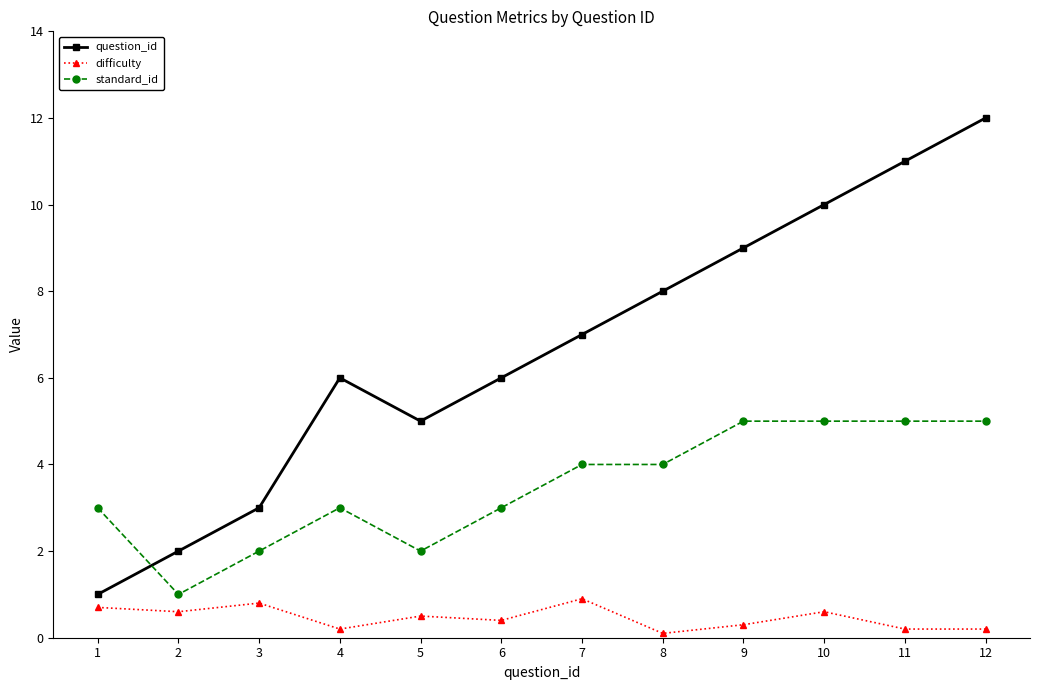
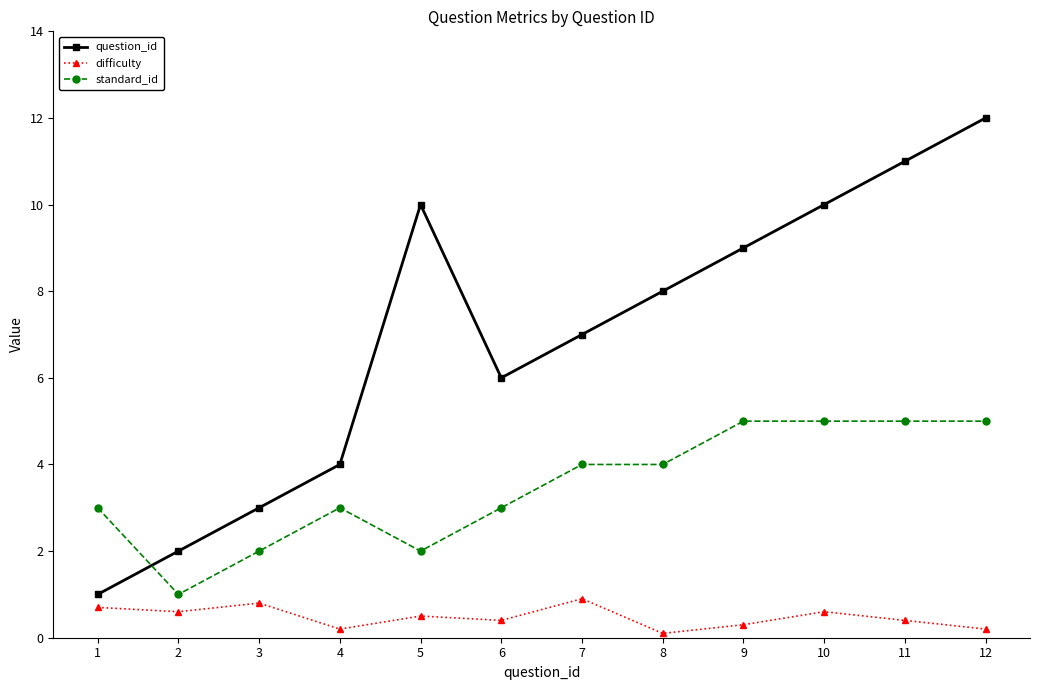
  {
    "question_id": {
      "1": 1,
      "2": 2,
      "3": 3,
-     "4": 6,
-     "5": 5,
+     "4": 4,
+     "5": 10,
      "6": 6,
      "7": 7,
      "8": 8,
      "9": 9,
      "10": 10,
      "11": 11,
      "12": 12
    },
    "difficulty": {
      "1": 0.7,
      "2": 0.6,
      "3": 0.8,
      "4": 0.2,
      "5": 0.5,
      "6": 0.4,
      "7": 0.9,
      "8": 0.1,
      "9": 0.3,
      "10": 0.6,
-     "11": 0.2,
+     "11": 0.4,
      "12": 0.2
    },
    "standard_id": {
      "1": 3.0,
      "2": 1.0,
      "3": 2.0,
      "4": 3.0,
      "5": 2.0,
      "6": 3.0,
      "7": 4.0,
      "8": 4.0,
      "9": 5.0,
      "10": 5.0,
      "11": 5.0,
      "12": 5.0
    }
  }
